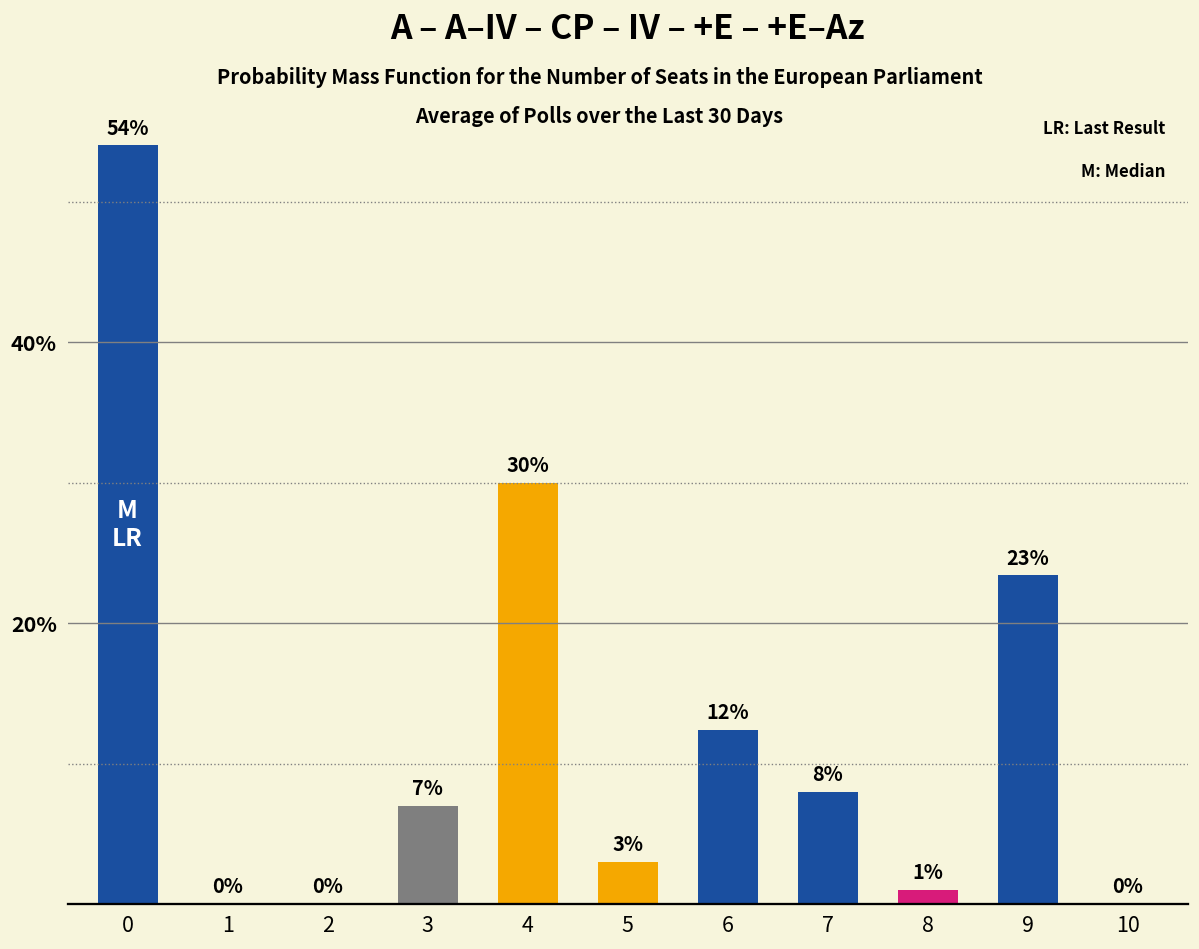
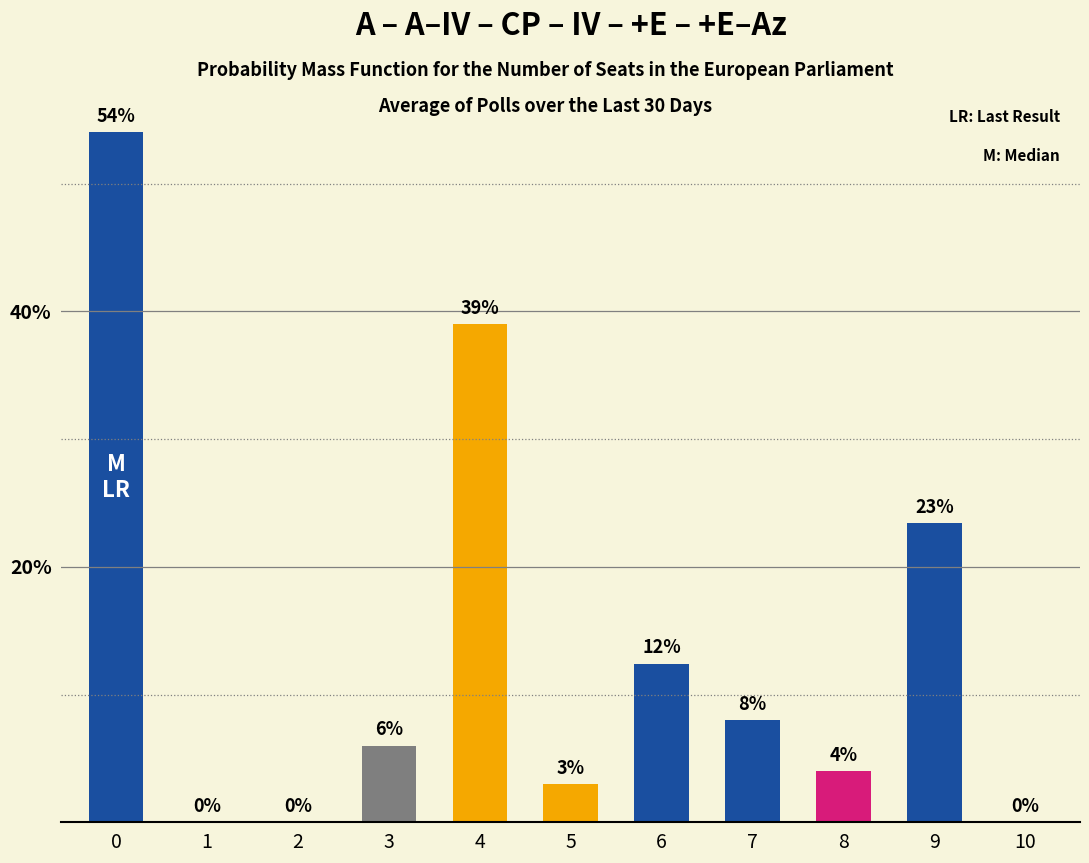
  {
    "0": "54%",
    "1": "0%",
    "2": "0%",
-   "3": "7%",
-   "4": "30%",
+   "3": "6%",
+   "4": "39%",
    "5": "3%",
    "6": "12%",
    "7": "8%",
-   "8": "1%",
+   "8": "4%",
    "9": "23%",
    "10": "0%"
  }
